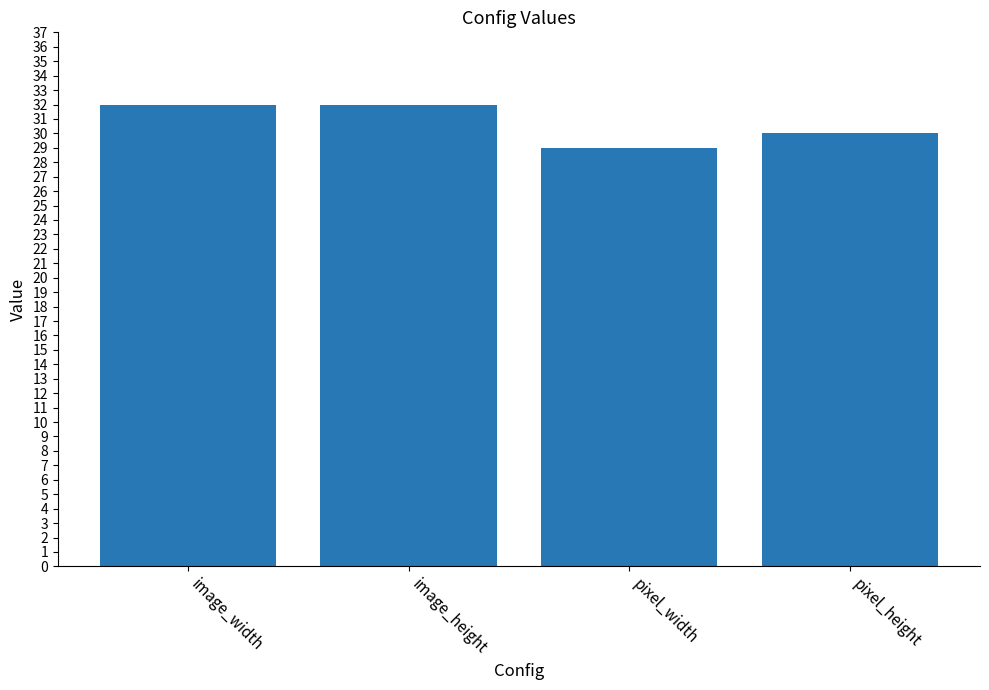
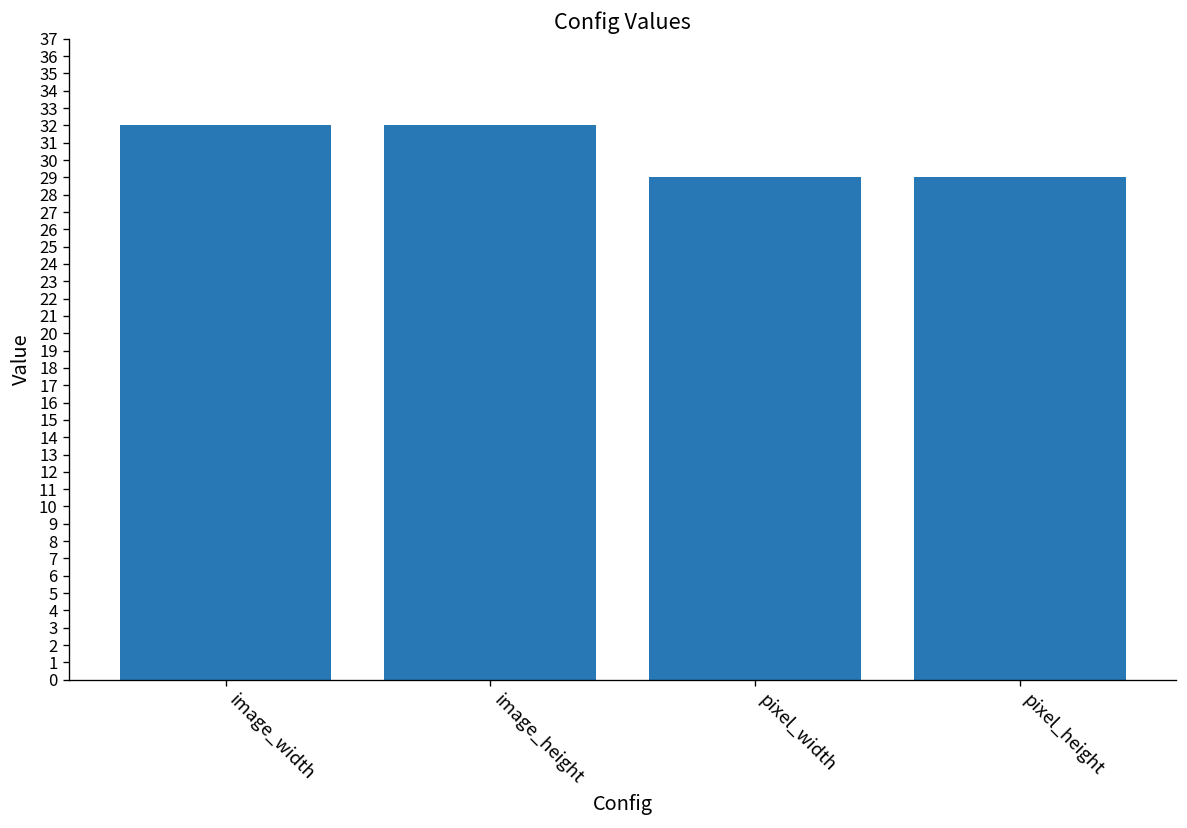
  {
    "image_width": 32,
    "image_height": 32,
    "pixel_width": 29,
-   "pixel_height": 30
+   "pixel_height": 29
  }
